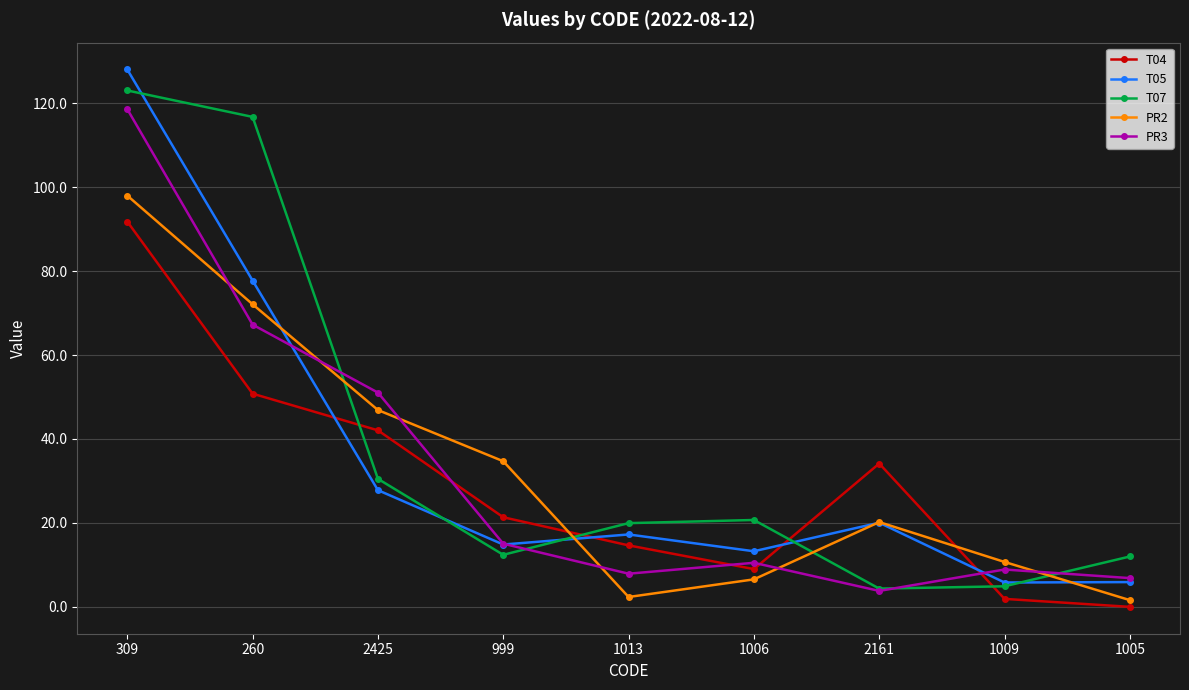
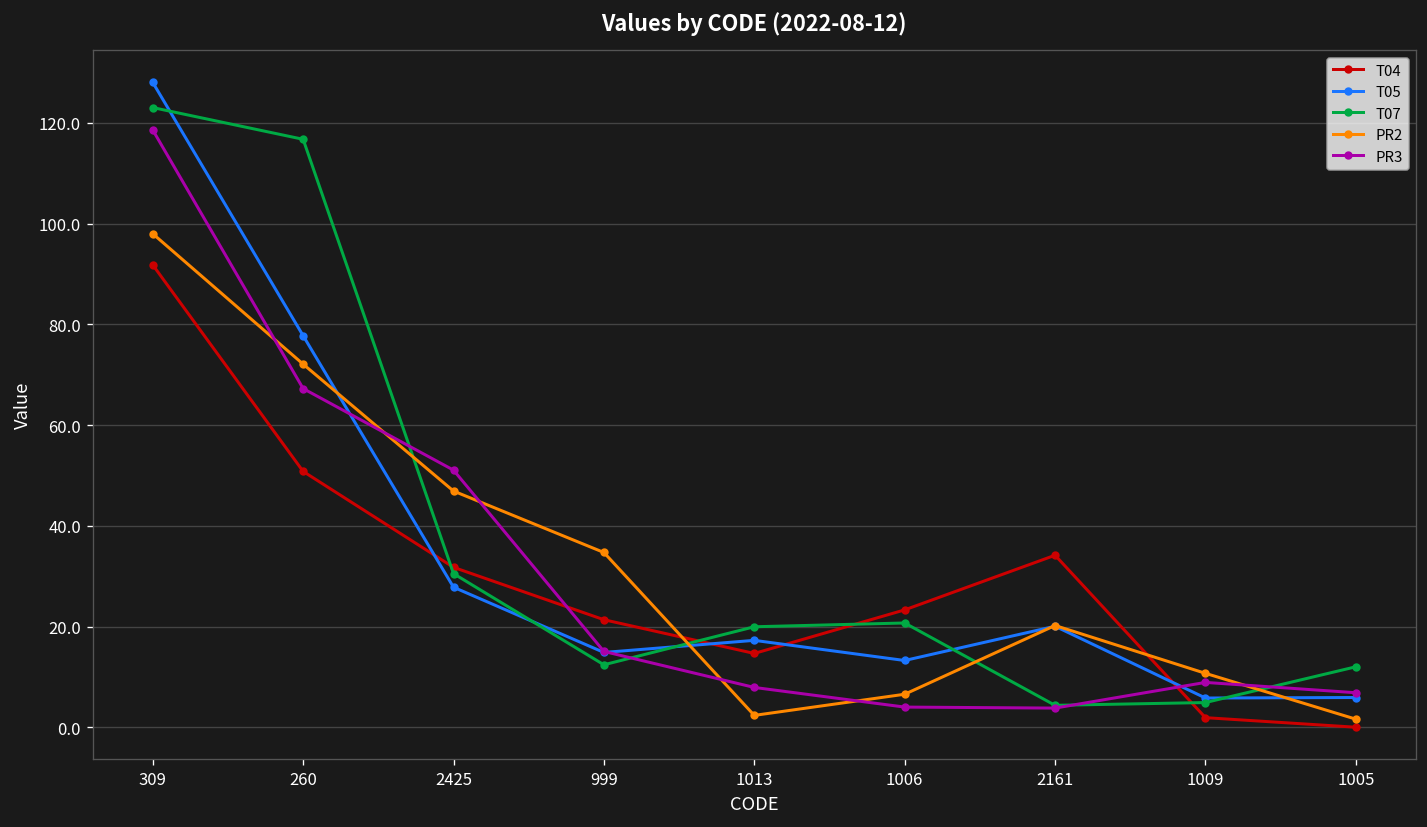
  {
    "T04": {
      "309": 92,
      "260": 51,
-     "2425": 42,
+     "2425": 32,
      "999": 21,
      "1013": 15,
-     "1006": 9,
+     "1006": 23,
      "2161": 34,
      "1009": 2,
      "1005": 0
    },
    "T05": {
      "309": 128,
      "260": 78,
      "2425": 28,
      "1013": 17,
      "1006": 13,
      "1009": 6,
      "1005": 6
    },
    "T07": {
      "309": 123,
      "260": 117,
      "2425": 31,
      "999": 12,
      "1013": 20,
      "1006": 21,
      "1009": 5,
      "1005": 12
    },
    "PR2": {
      "309": 98,
      "260": 72,
      "2425": 47,
      "999": 35,
      "1013": 2,
      "1006": 7,
      "1009": 11,
      "1005": 2
    },
    "PR3": {
      "309": 119,
      "260": 67,
      "2425": 51,
      "1013": 8,
-     "1006": 11,
+     "1006": 4,
      "1009": 9,
      "1005": 7
    }
  }
